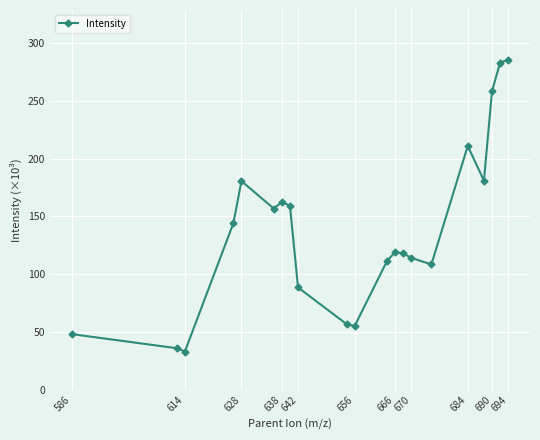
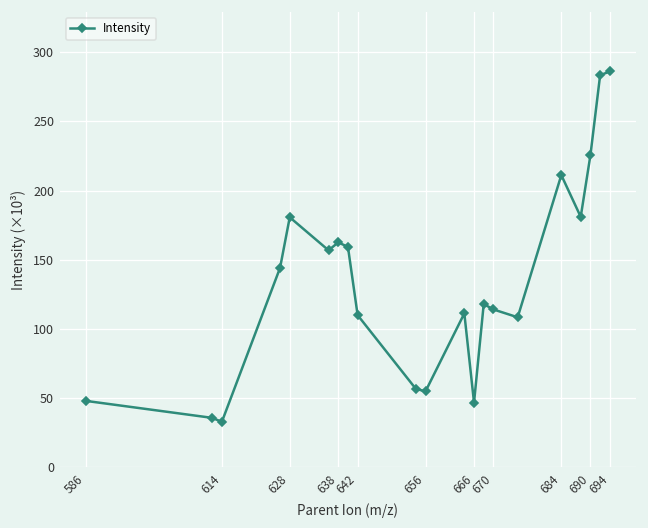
  {
    "586": 48,
    "614": 33,
    "628": 181,
    "638": 163,
-   "642": 88,
+   "642": 110,
    "656": 55,
-   "666": 119,
+   "666": 47,
    "670": 114,
    "684": 211,
-   "690": 259,
+   "690": 225,
    "694": 286
  }
